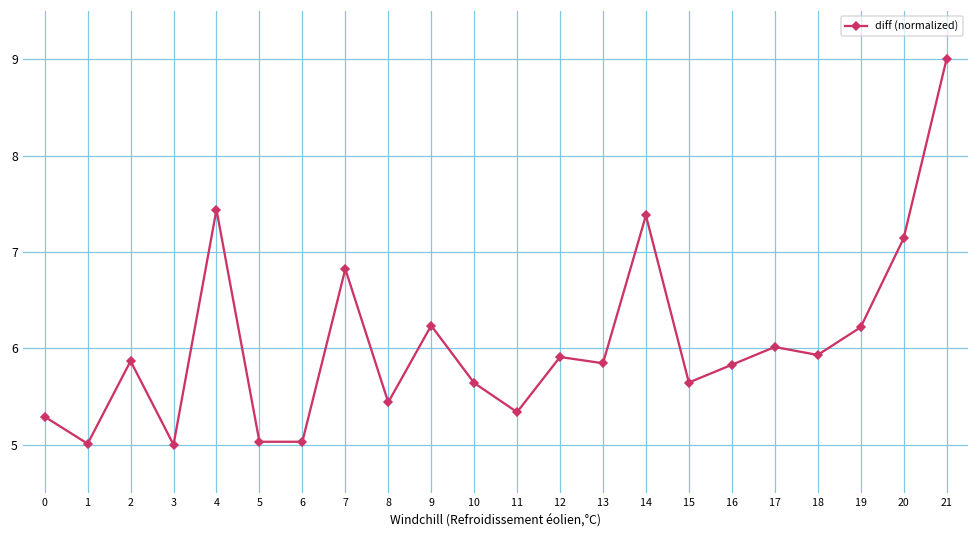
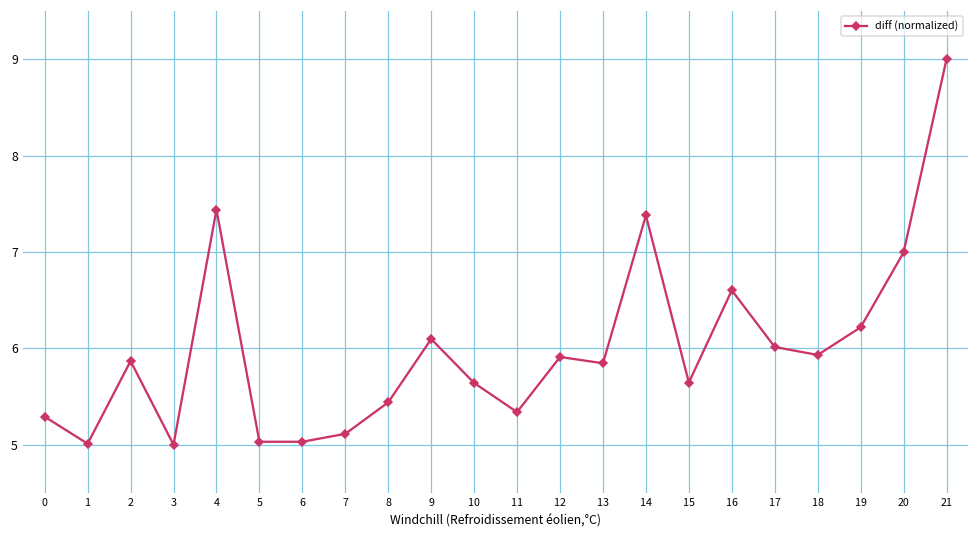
  {
    "0": 5.3,
    "1": 5.0,
    "2": 5.9,
    "3": 5.0,
    "4": 7.4,
    "5": 5.0,
    "6": 5.0,
-   "7": 6.8,
+   "7": 5.1,
    "8": 5.4,
-   "9": 6.2,
+   "9": 6.1,
    "10": 5.6,
    "11": 5.3,
    "12": 5.9,
    "13": 5.8,
    "14": 7.4,
    "15": 5.6,
-   "16": 5.8,
+   "16": 6.6,
    "17": 6.0,
    "18": 5.9,
    "19": 6.2,
-   "20": 7.1,
+   "20": 7.0,
    "21": 9.0
  }
